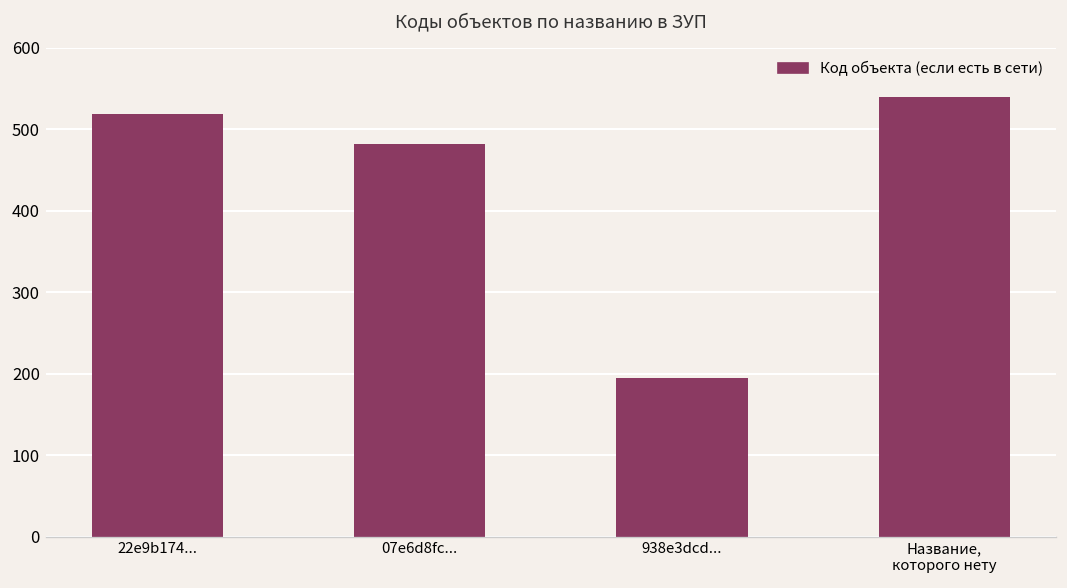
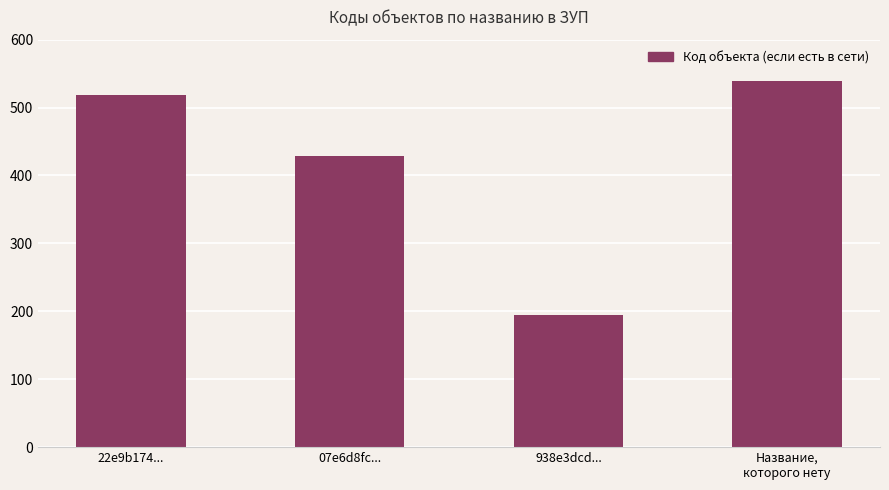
  {
    "22e9b174...": 520,
-   "07e6d8fc...": 480,
+   "07e6d8fc...": 430,
    "938e3dcd...": 190,
    "Название, которого нету": 540
  }
